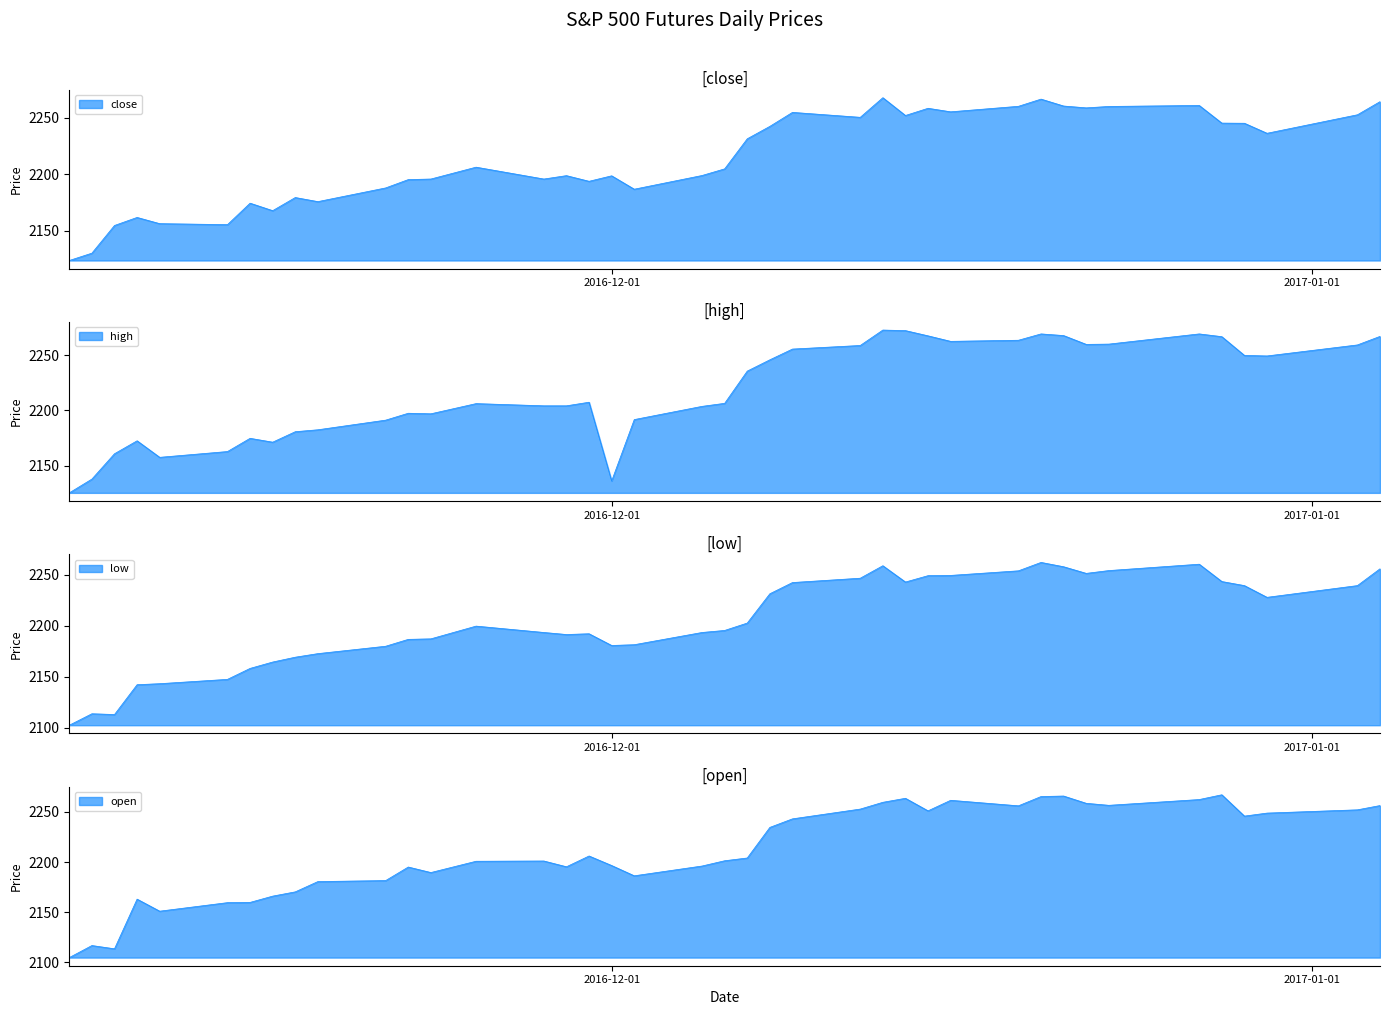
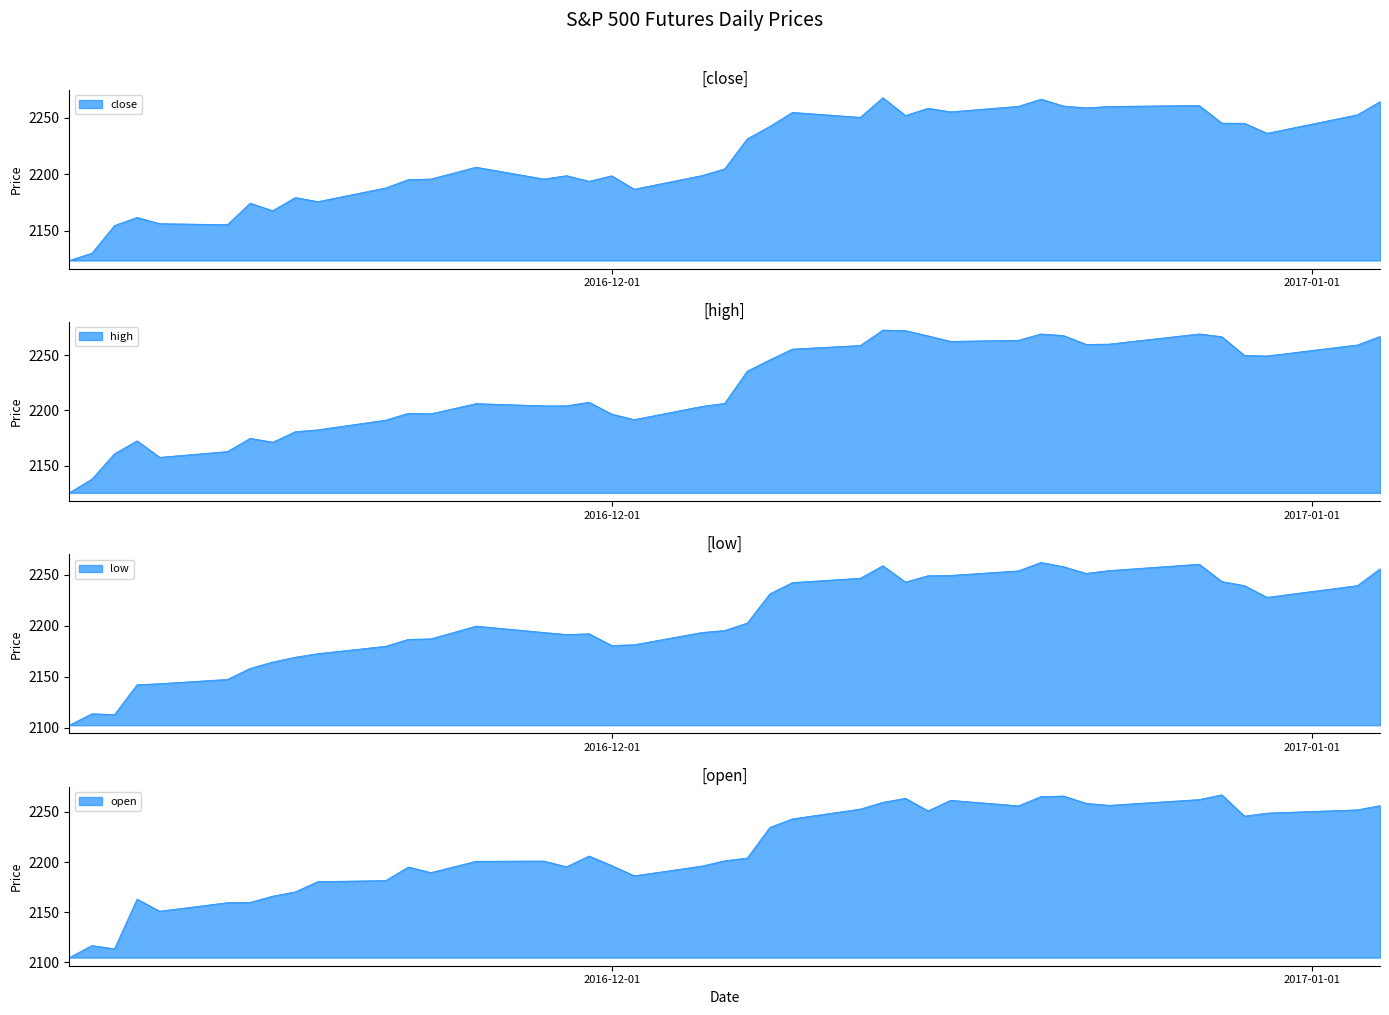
  {
    "[close]": {
      "2016-12-01": 2199
    },
    "[high]": {
-     "2016-12-01": 2136
+     "2016-12-01": 2197
    },
    "[low]": {
      "2016-12-01": 2181
    },
    "[open]": {
      "2016-12-01": 2197
    }
  }
